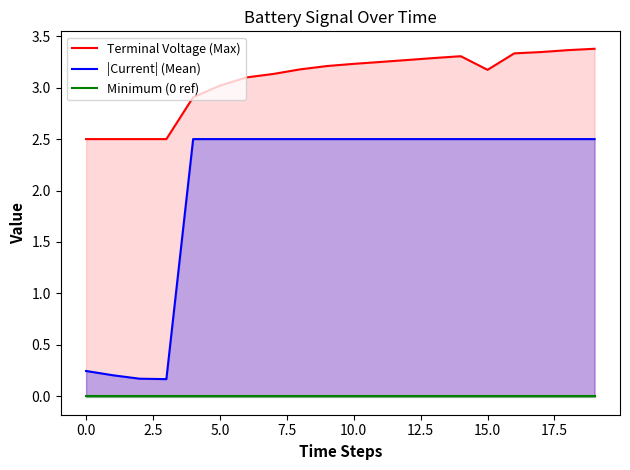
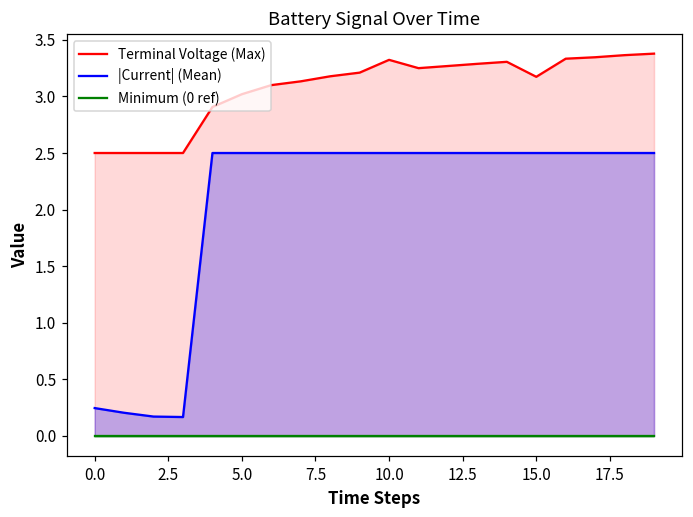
  {
    "Terminal Voltage (Max)": {
      "0.0": 2.50,
-     "10.0": 3.23,
+     "10.0": 3.32,
      "15.0": 3.17
    },
    "|Current| (Mean)": {
      "0.0": 0.25,
      "5.0": 2.50,
      "10.0": 2.50,
      "15.0": 2.50
    },
    "Minimum (0 ref)": {
      "0.0": 0.00,
      "5.0": 0.00,
      "10.0": 0.00,
      "15.0": 0.00
    }
  }
